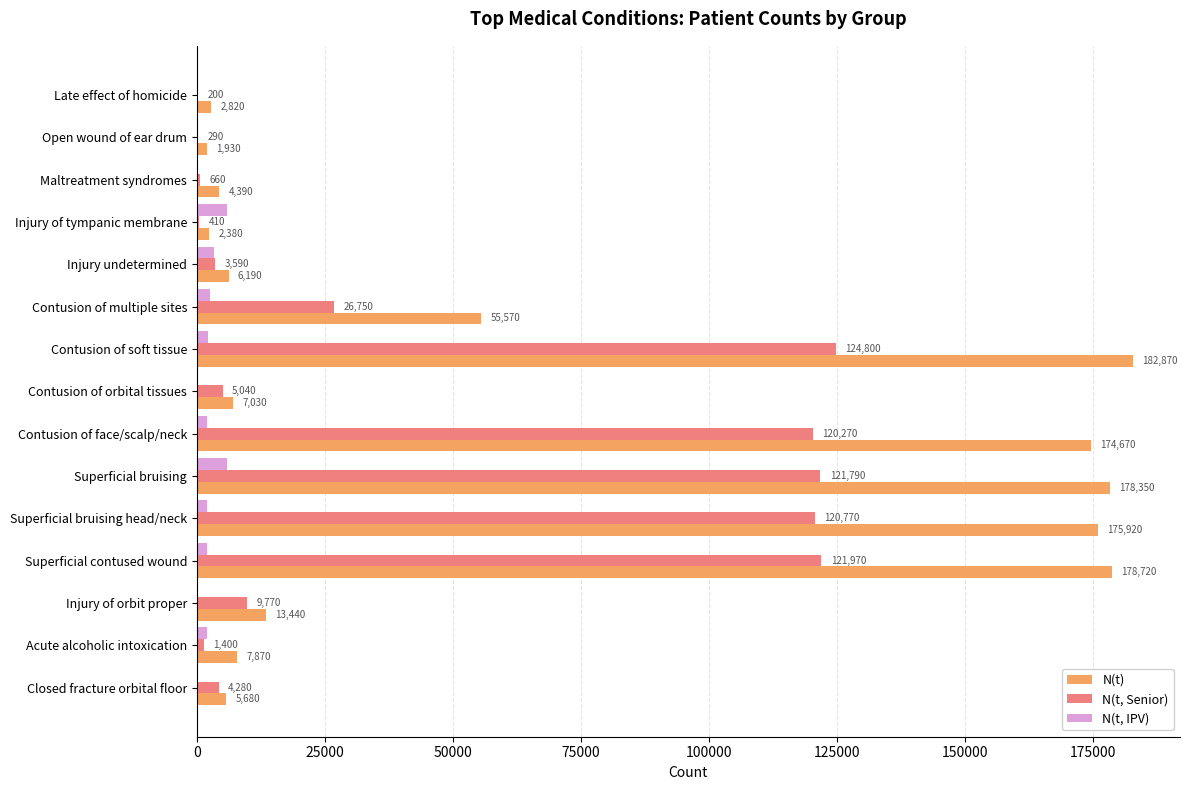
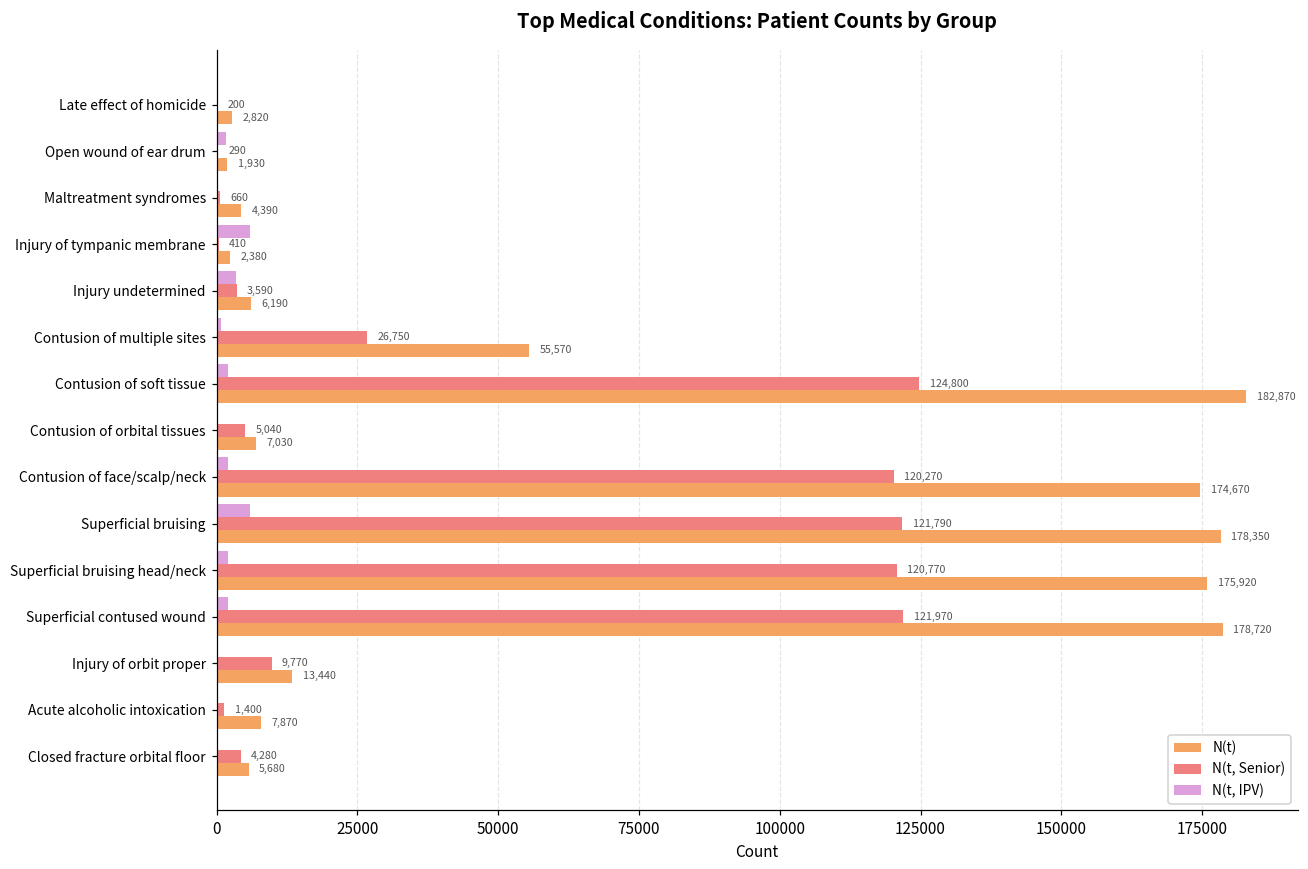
  {
    "N(t, IPV)": {
-     "Open wound of ear drum": 0,
+     "Open wound of ear drum": 2000,
      "Injury undetermined": 3000,
-     "Contusion of multiple sites": 3000,
+     "Contusion of multiple sites": 1000,
      "Contusion of soft tissue": 2000,
      "Contusion of face/scalp/neck": 2000,
      "Superficial bruising": 6000,
      "Superficial bruising head/neck": 2000,
      "Superficial contused wound": 2000,
-     "Acute alcoholic intoxication": 2000
+     "Acute alcoholic intoxication": 0
    }
  }
